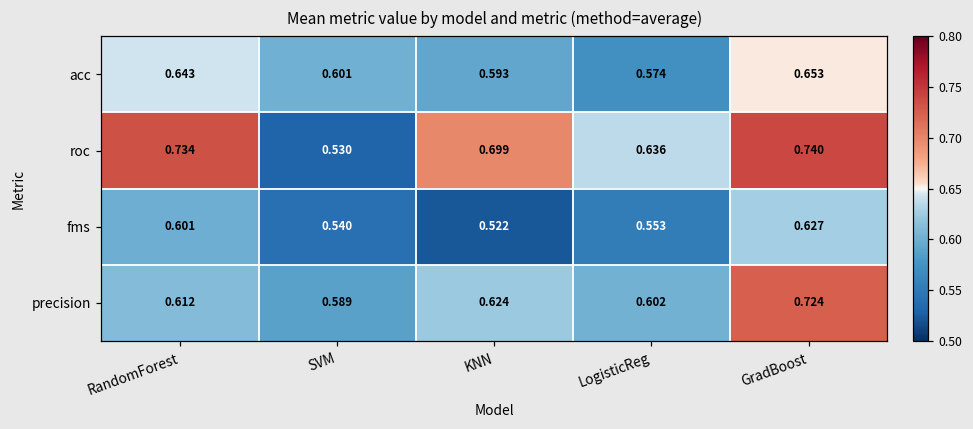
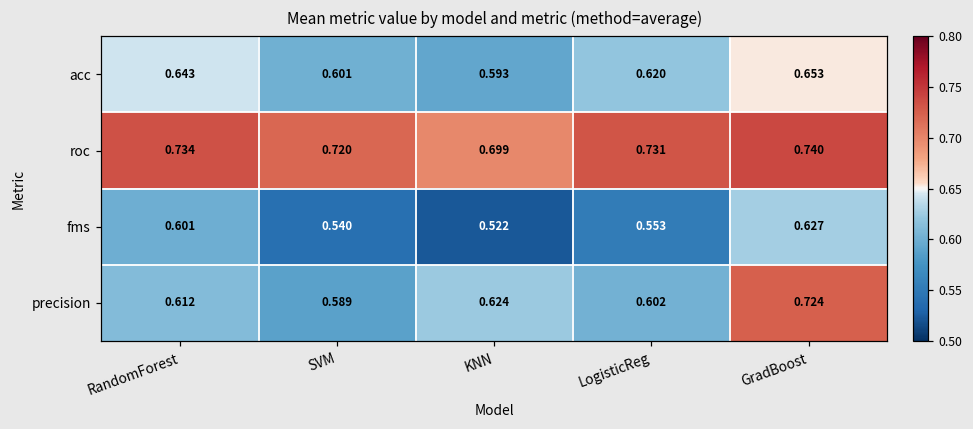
  {
    "acc": {
      "RandomForest": 0.643,
      "SVM": 0.601,
      "KNN": 0.593,
-     "LogisticReg": 0.574,
+     "LogisticReg": 0.620,
      "GradBoost": 0.653
    },
    "roc": {
      "RandomForest": 0.734,
-     "SVM": 0.530,
+     "SVM": 0.720,
      "KNN": 0.699,
-     "LogisticReg": 0.636,
+     "LogisticReg": 0.731,
      "GradBoost": 0.740
    },
    "fms": {
      "RandomForest": 0.601,
      "SVM": 0.540,
      "KNN": 0.522,
      "LogisticReg": 0.553,
      "GradBoost": 0.627
    },
    "precision": {
      "RandomForest": 0.612,
      "SVM": 0.589,
      "KNN": 0.624,
      "LogisticReg": 0.602,
      "GradBoost": 0.724
    }
  }
